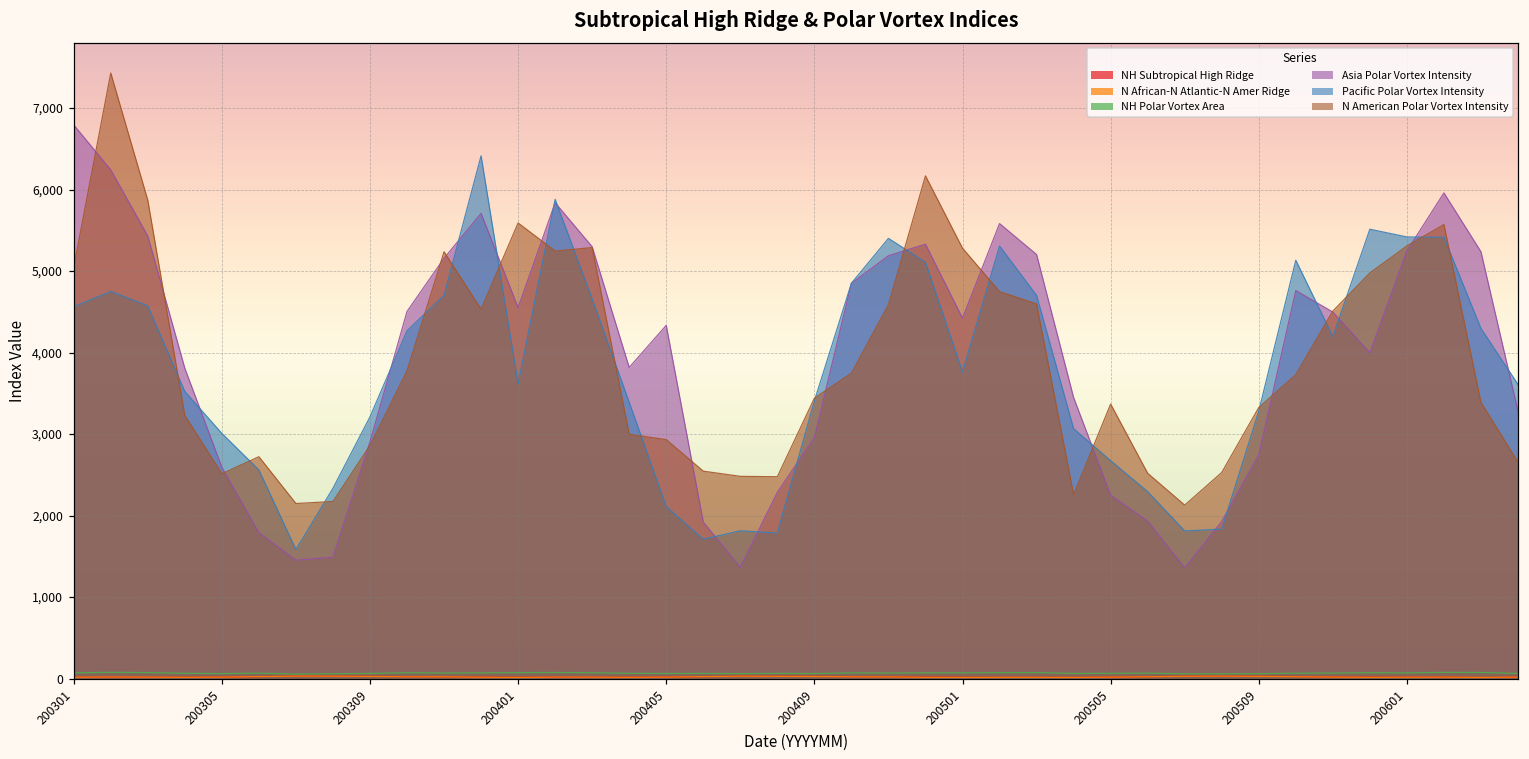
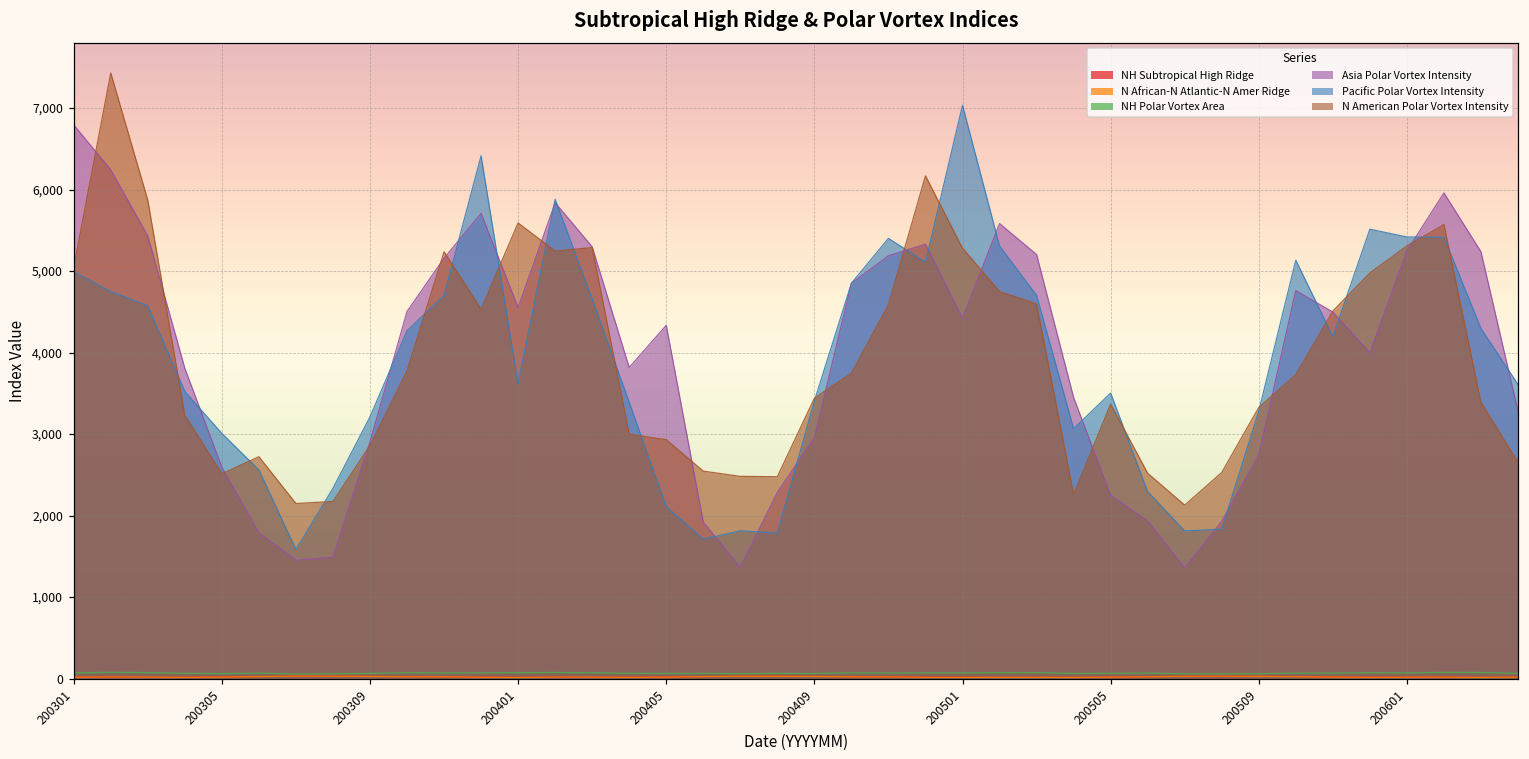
  {
    "NH Polar Vortex Area": {
      "200301": "100",
      "200305": "100",
      "200309": "100",
      "200401": "100",
      "200405": "100",
      "200501": "100",
      "200505": "100",
      "200601": "100"
    },
    "Asia Polar Vortex Intensity": {
      "200301": "6,800",
      "200305": "2,600",
      "200309": "2,900",
      "200401": "4,600",
      "200405": "4,300",
      "200409": "3,000",
      "200501": "4,400",
      "200505": "2,200",
      "200509": "2,700",
      "200601": "5,200"
    },
    "Pacific Polar Vortex Intensity": {
-     "200301": "4,600",
+     "200301": "5,000",
      "200305": "3,000",
      "200309": "3,200",
      "200401": "3,600",
      "200405": "2,100",
-     "200501": "3,800",
-     "200505": "2,700",
+     "200501": "7,000",
+     "200505": "3,500",
      "200509": "3,300",
      "200601": "5,400"
    },
    "N American Polar Vortex Intensity": {
      "200301": "5,000",
      "200305": "2,500",
      "200309": "2,900",
      "200401": "5,600",
      "200405": "2,900",
      "200501": "5,300",
      "200505": "3,400",
      "200509": "3,300",
      "200601": "5,300"
    }
  }
